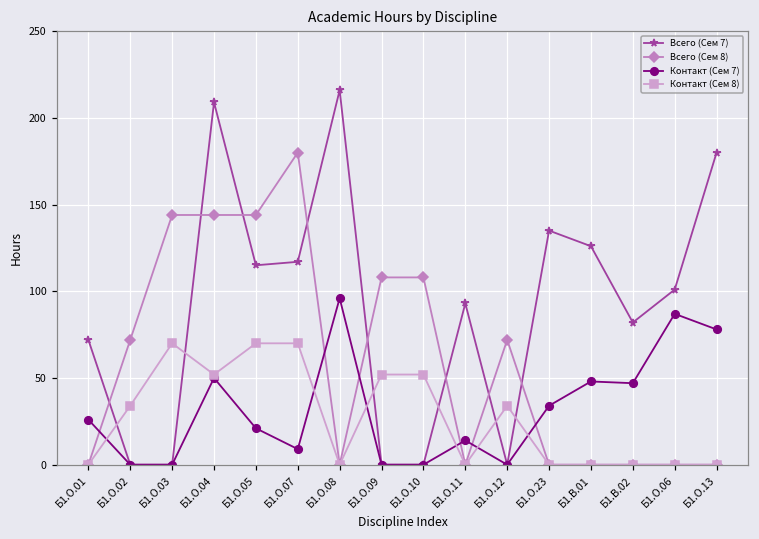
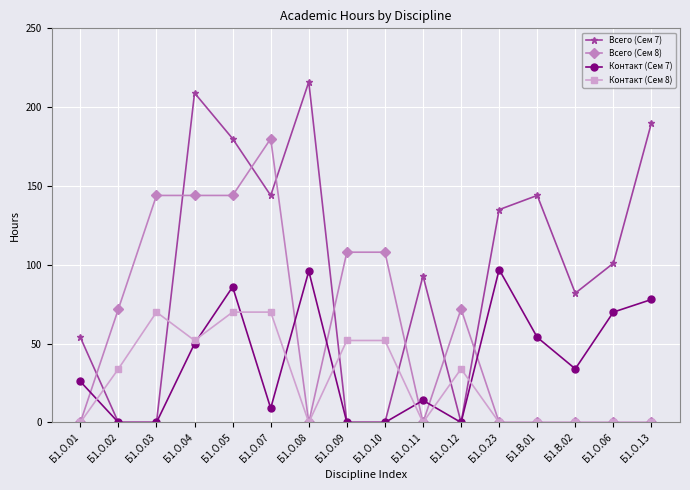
  {
    "Всего (Сем 7)": {
-     "Б1.О.01": 72,
+     "Б1.О.01": 54,
      "Б1.О.04": 209,
-     "Б1.О.05": 115,
-     "Б1.О.07": 117,
+     "Б1.О.05": 180,
+     "Б1.О.07": 144,
      "Б1.О.08": 216,
      "Б1.О.11": 93,
      "Б1.О.23": 135,
-     "Б1.В.01": 126,
+     "Б1.В.01": 144,
      "Б1.В.02": 82,
      "Б1.О.06": 101,
-     "Б1.О.13": 180
+     "Б1.О.13": 190
    },
    "Контакт (Сем 7)": {
      "Б1.О.01": 26,
      "Б1.О.04": 50,
-     "Б1.О.05": 21,
+     "Б1.О.05": 86,
      "Б1.О.07": 9,
      "Б1.О.08": 96,
      "Б1.О.11": 14,
-     "Б1.О.23": 34,
-     "Б1.В.01": 48,
-     "Б1.В.02": 47,
-     "Б1.О.06": 87,
+     "Б1.О.23": 97,
+     "Б1.В.01": 54,
+     "Б1.В.02": 34,
+     "Б1.О.06": 70,
      "Б1.О.13": 78
    }
  }
